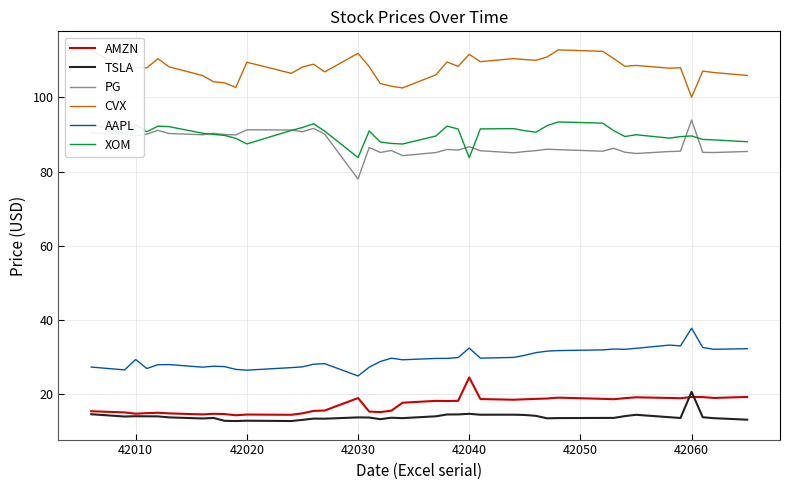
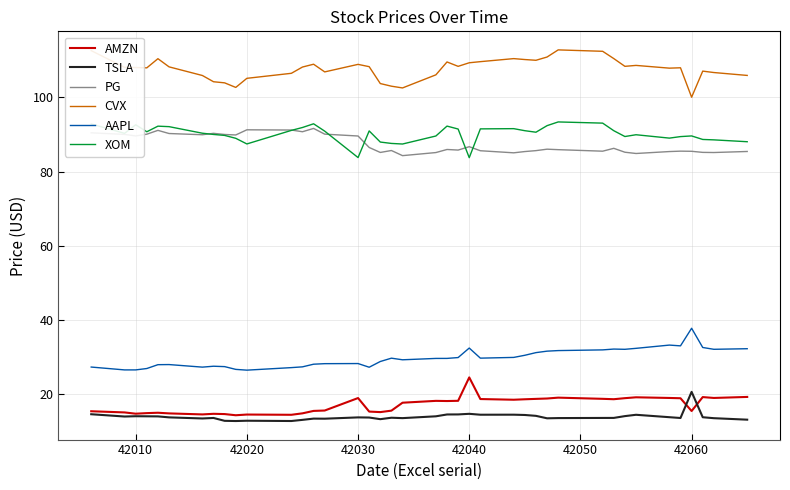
  {
    "AMZN": {
      "42020": 15,
      "42030": 19,
      "42040": 25,
-     "42060": 19
+     "42060": 15
    },
    "TSLA": {
      "42020": 13,
      "42030": 14,
      "42040": 15,
      "42060": 21
    },
    "PG": {
      "42020": 91,
-     "42030": 78,
+     "42030": 90,
      "42040": 87,
-     "42060": 94
+     "42060": 85
    },
    "CVX": {
-     "42020": 109,
-     "42030": 112,
-     "42040": 112,
+     "42020": 105,
+     "42030": 109,
+     "42040": 109,
      "42060": 100
    },
    "AAPL": {
-     "42010": 29,
+     "42010": 27,
      "42020": 26,
-     "42030": 25,
+     "42030": 28,
      "42040": 32,
      "42060": 38
    },
    "XOM": {
      "42020": 87,
      "42030": 84,
      "42040": 84,
      "42060": 90
    }
  }
